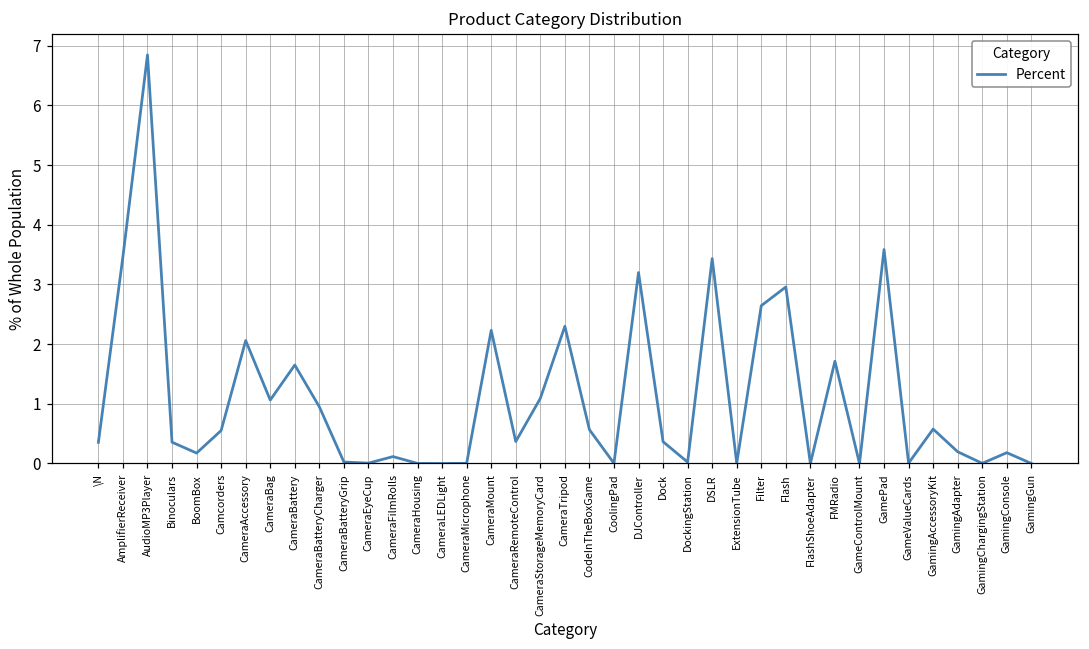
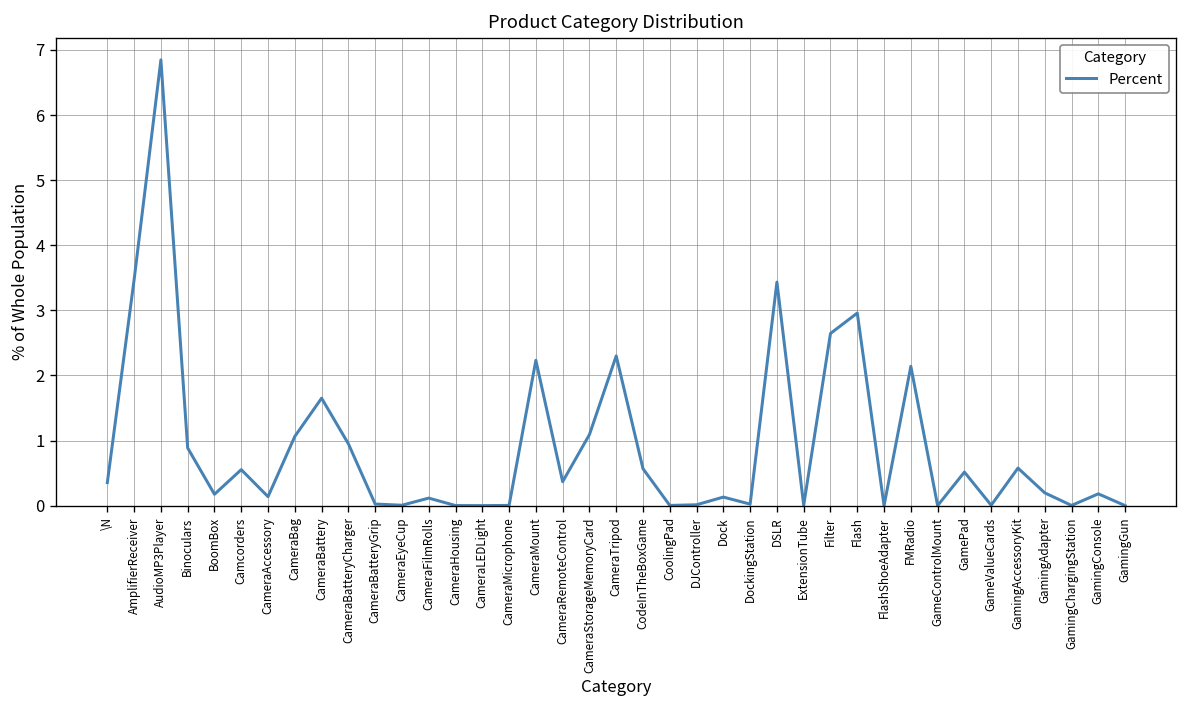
  {
    "\\N": 0.4,
    "AmplifierReceiver": 3.5,
    "AudioMP3Player": 6.8,
-   "Binoculars": 0.4,
+   "Binoculars": 0.9,
    "BoomBox": 0.2,
    "Camcorders": 0.6,
-   "CameraAccessory": 2.1,
+   "CameraAccessory": 0.1,
    "CameraBag": 1.1,
    "CameraBattery": 1.7,
    "CameraBatteryCharger": 0.9,
    "CameraBatteryGrip": 0.0,
    "CameraEyeCup": 0.0,
    "CameraFilmRolls": 0.1,
    "CameraHousing": 0.0,
    "CameraLEDLight": 0.0,
    "CameraMicrophone": 0.0,
    "CameraMount": 2.2,
    "CameraRemoteControl": 0.4,
    "CameraStorageMemoryCard": 1.1,
    "CameraTripod": 2.3,
    "CodeInTheBoxGame": 0.6,
    "CoolingPad": 0.0,
-   "DJController": 3.2,
-   "Dock": 0.4,
+   "DJController": 0.0,
+   "Dock": 0.1,
    "DockingStation": 0.0,
    "DSLR": 3.4,
    "ExtensionTube": 0.0,
    "Filter": 2.6,
    "Flash": 3.0,
    "FlashShoeAdapter": 0.0,
-   "FMRadio": 1.7,
+   "FMRadio": 2.1,
    "GameControlMount": 0.0,
-   "GamePad": 3.6,
+   "GamePad": 0.5,
    "GameValueCards": 0.0,
    "GamingAccessoryKit": 0.6,
    "GamingAdapter": 0.2,
    "GamingChargingStation": 0.0,
    "GamingConsole": 0.2,
    "GamingGun": 0.0
  }
